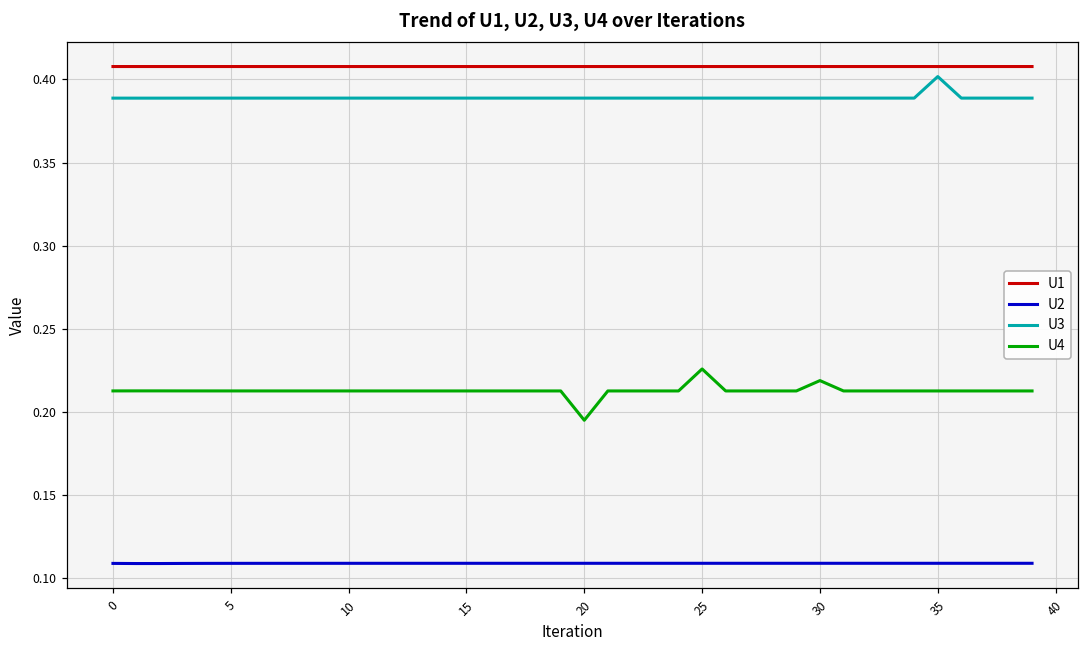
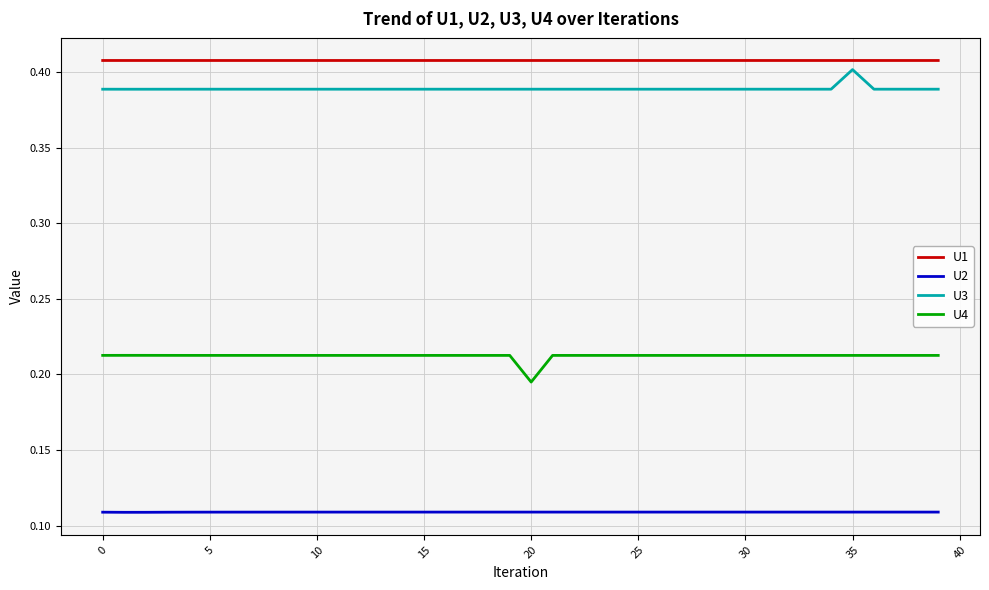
  {
    "U1": {
      "0": 0.408,
      "5": 0.408,
      "10": 0.408,
      "15": 0.408,
      "20": 0.408,
      "25": 0.408,
      "30": 0.408,
      "35": 0.408
    },
    "U2": {
      "0": 0.109,
      "5": 0.109,
      "10": 0.109,
      "15": 0.109,
      "20": 0.109,
      "25": 0.109,
      "30": 0.109,
      "35": 0.109
    },
    "U3": {
      "0": 0.389,
      "5": 0.389,
      "10": 0.389,
      "15": 0.389,
      "20": 0.389,
      "25": 0.389,
      "30": 0.389,
      "35": 0.402
    },
    "U4": {
      "0": 0.213,
      "5": 0.213,
      "10": 0.213,
      "15": 0.213,
      "20": 0.195,
-     "25": 0.226,
-     "30": 0.219,
+     "25": 0.213,
+     "30": 0.213,
      "35": 0.213
    }
  }
